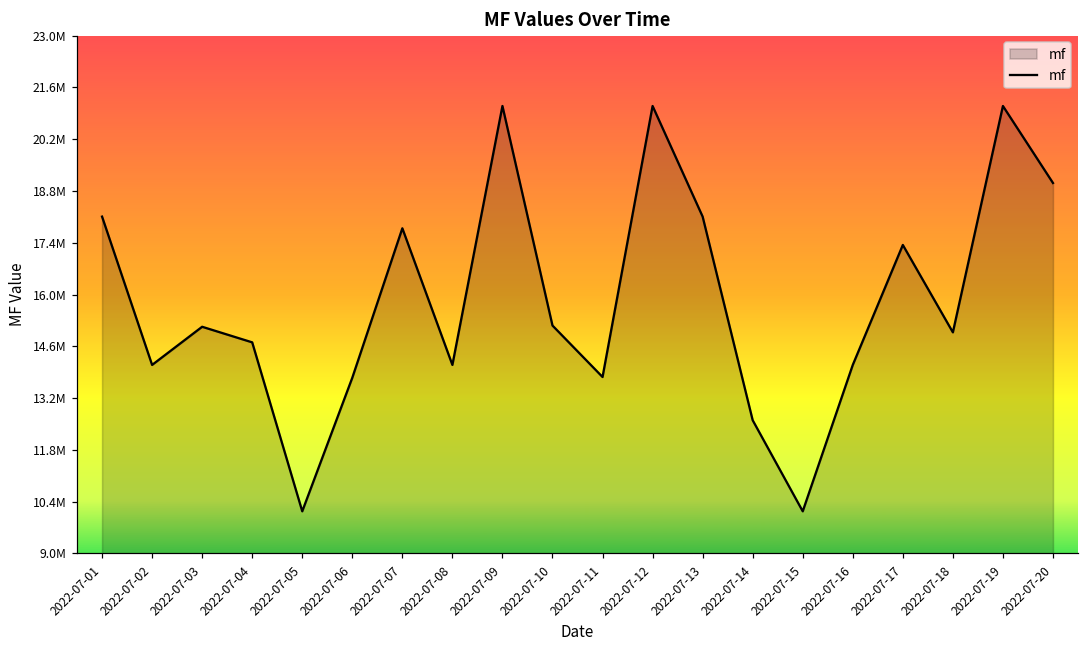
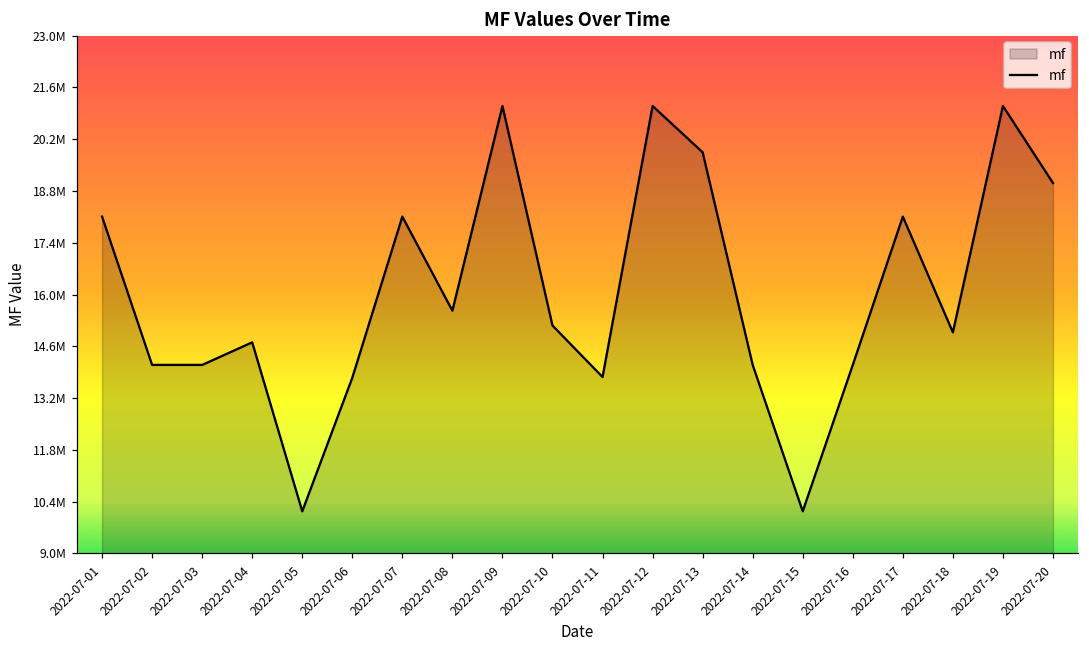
  {
    "2022-07-01": 18100000,
    "2022-07-02": 14100000,
-   "2022-07-03": 15100000,
+   "2022-07-03": 14100000,
    "2022-07-04": 14700000,
    "2022-07-05": 10100000,
    "2022-07-06": 13800000,
-   "2022-07-07": 17800000,
-   "2022-07-08": 14100000,
+   "2022-07-07": 18100000,
+   "2022-07-08": 15600000,
    "2022-07-09": 21100000,
    "2022-07-10": 15200000,
    "2022-07-11": 13800000,
    "2022-07-12": 21100000,
-   "2022-07-13": 18100000,
-   "2022-07-14": 12600000,
+   "2022-07-13": 19800000,
+   "2022-07-14": 14100000,
    "2022-07-15": 10100000,
    "2022-07-16": 14100000,
-   "2022-07-17": 17300000,
+   "2022-07-17": 18100000,
    "2022-07-18": 15000000,
    "2022-07-19": 21100000,
    "2022-07-20": 19000000
  }
